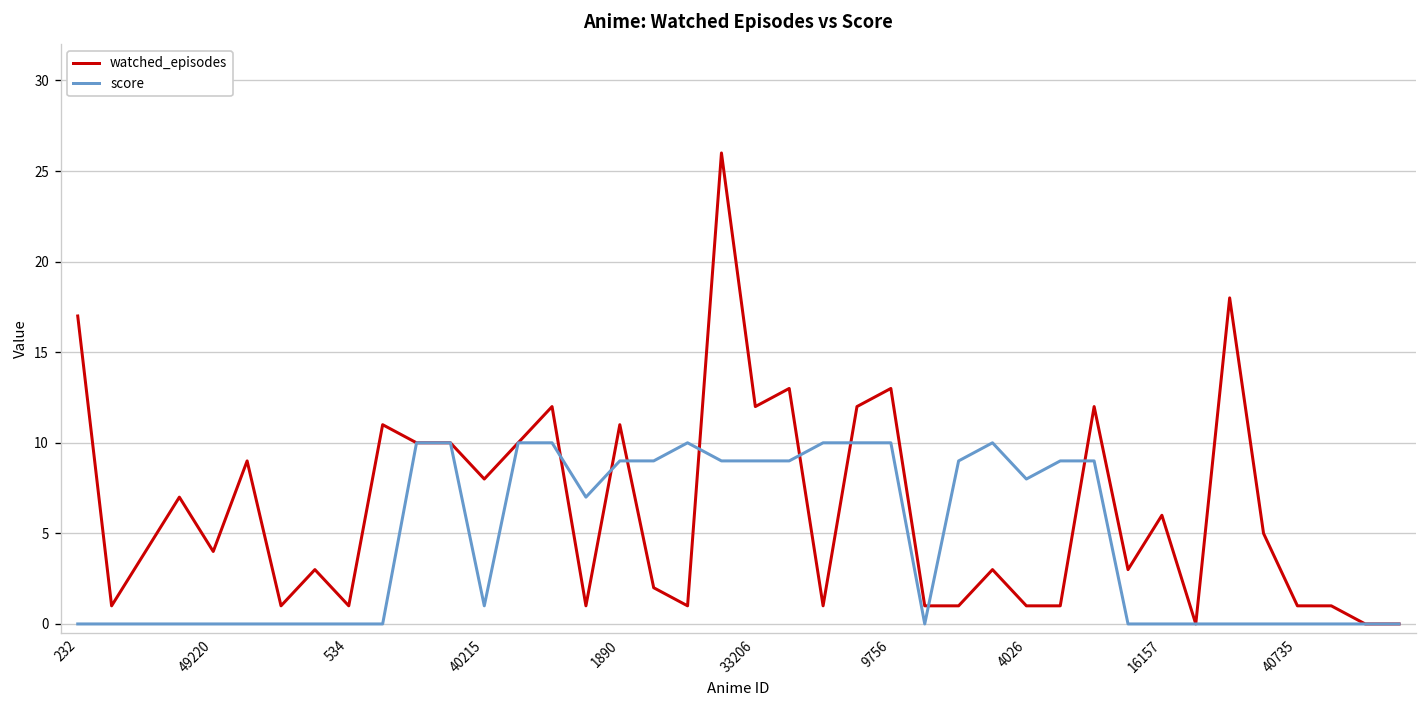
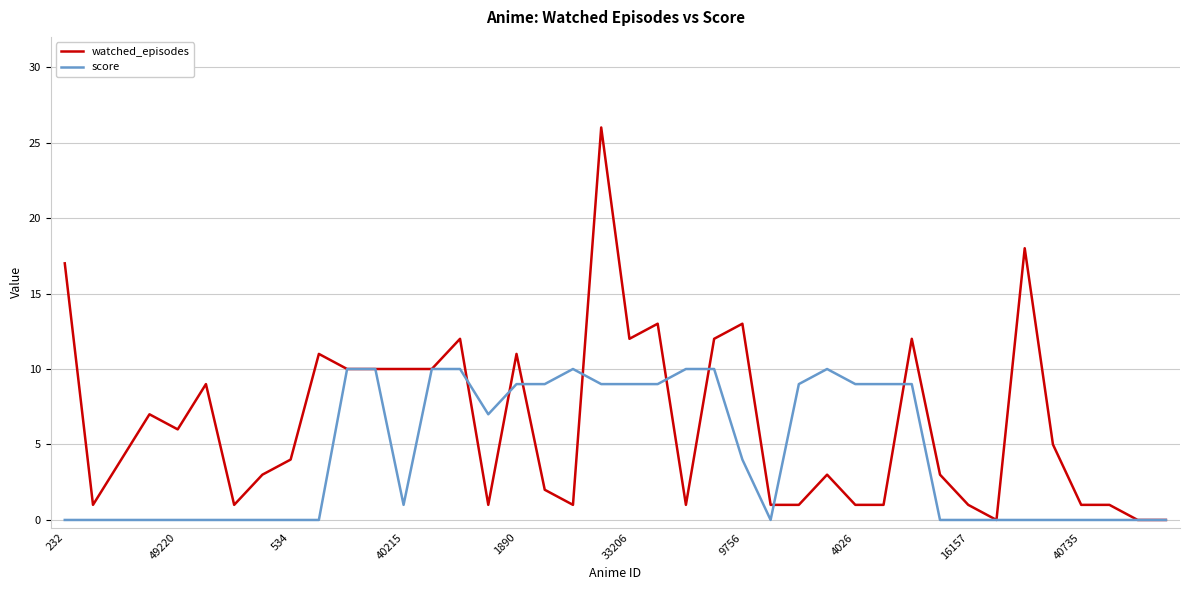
  {
    "watched_episodes": {
      "232": 17,
-     "49220": 4,
-     "534": 1,
-     "40215": 8,
+     "49220": 6,
+     "534": 4,
+     "40215": 10,
      "1890": 11,
      "33206": 12,
      "9756": 13,
      "4026": 1,
-     "16157": 6,
+     "16157": 1,
      "40735": 1
    },
    "score": {
      "232": 0,
      "49220": 0,
      "534": 0,
      "40215": 1,
      "1890": 9,
      "33206": 9,
-     "9756": 10,
-     "4026": 8,
+     "9756": 4,
+     "4026": 9,
      "16157": 0,
      "40735": 0
    }
  }
